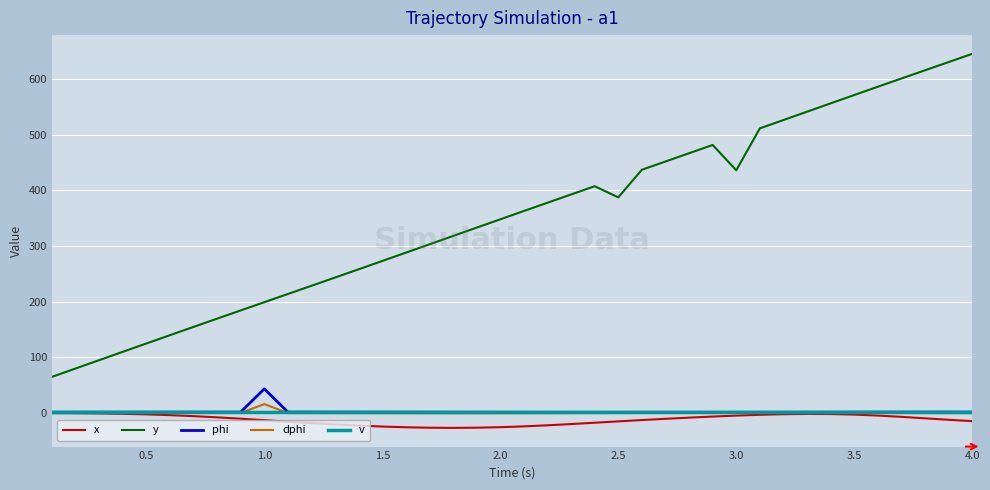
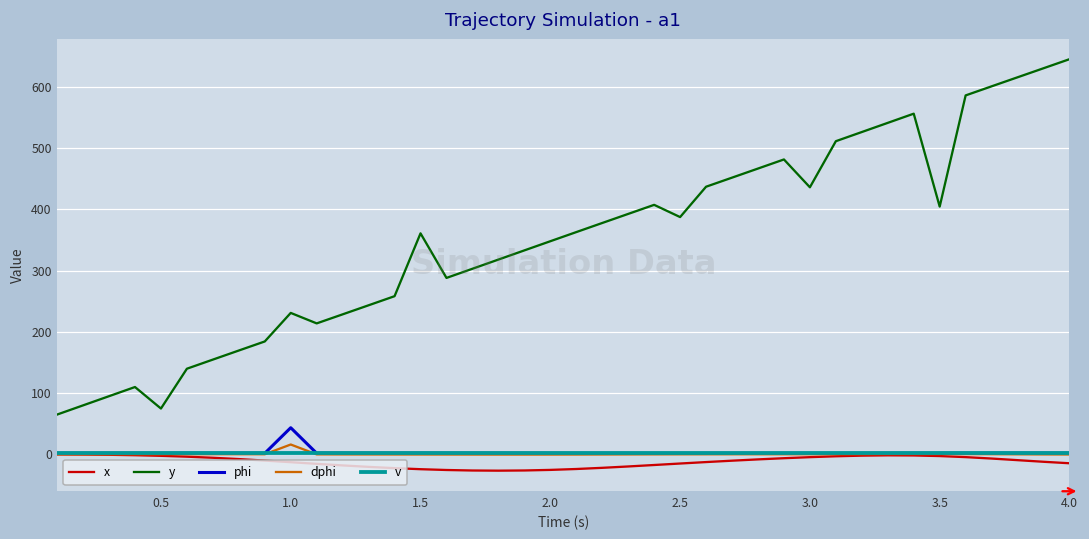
  {
    "x": {
      "1.5": -20,
      "2.0": -30,
      "2.5": -10,
      "3.0": 0,
      "4.0": -10
    },
    "y": {
-     "0.5": 120,
-     "1.0": 200,
-     "1.5": 270,
+     "0.5": 70,
+     "1.0": 230,
+     "1.5": 360,
      "2.0": 350,
      "2.5": 390,
      "3.0": 440,
-     "3.5": 570,
+     "3.5": 400,
      "4.0": 650
    },
    "phi": {
      "1.0": 40
    },
    "dphi": {
      "1.0": 20
    },
    "v": {
      "1.0": 0
    }
  }
